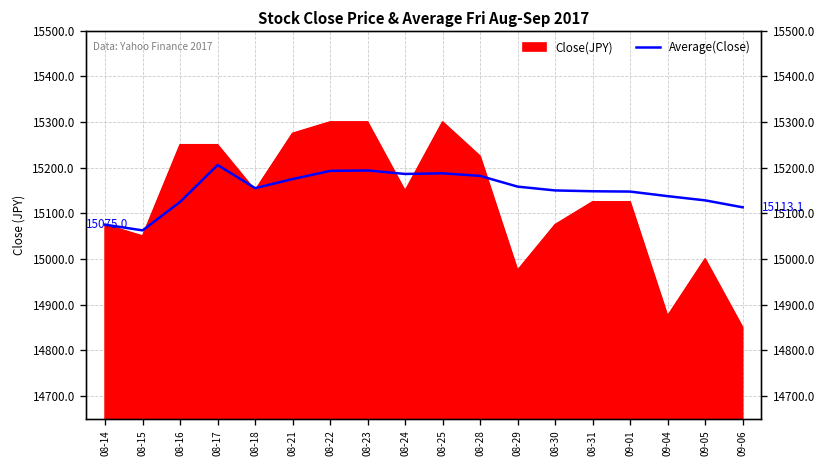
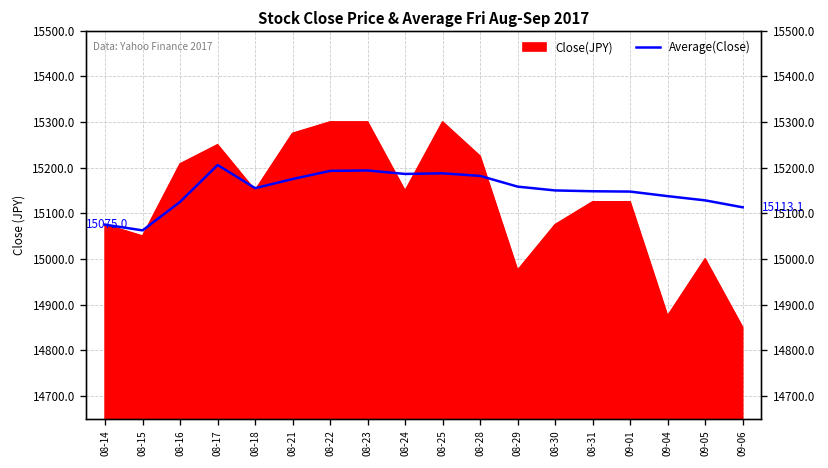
  {
    "Close(JPY)": {
      "08-15": 15050,
-     "08-16": 15250,
+     "08-16": 15210,
      "08-17": 15250,
      "08-21": 15280,
      "08-22": 15300,
      "08-23": 15300,
      "08-24": 15150,
      "08-25": 15300,
      "08-28": 15230,
      "08-29": 14980,
      "08-30": 15080,
      "08-31": 15130,
      "09-01": 15130,
      "09-04": 14880,
      "09-05": 15000,
      "09-06": 14850
    },
    "Average(Close)": {
      "09-06": 15113.1
    }
  }
